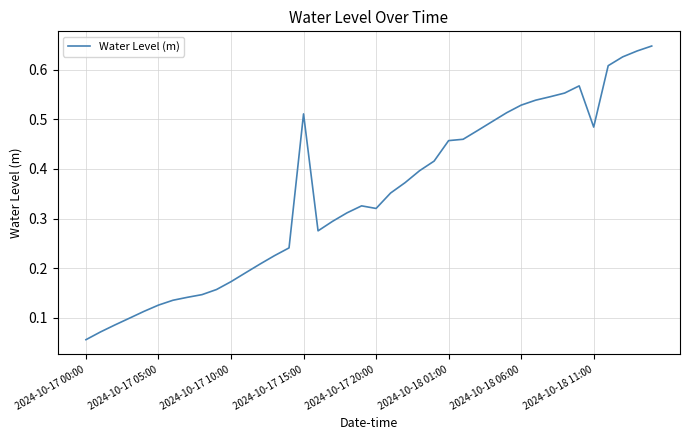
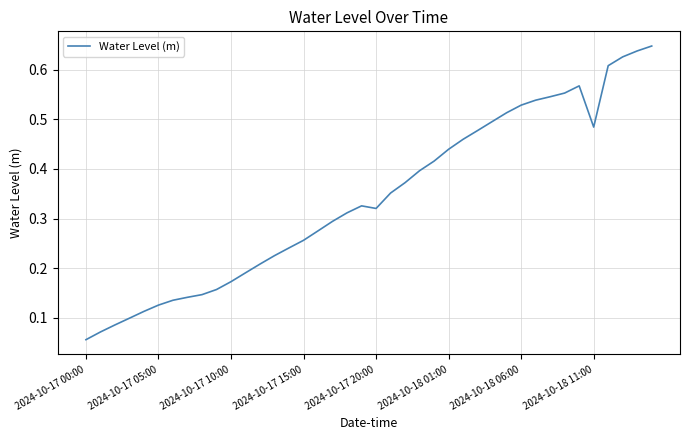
  {
    "2024-10-17 00:00": 0.06,
    "2024-10-17 05:00": 0.13,
    "2024-10-17 10:00": 0.17,
-   "2024-10-17 15:00": 0.51,
+   "2024-10-17 15:00": 0.26,
    "2024-10-17 20:00": 0.32,
-   "2024-10-18 01:00": 0.46,
+   "2024-10-18 01:00": 0.44,
    "2024-10-18 06:00": 0.53,
    "2024-10-18 11:00": 0.48
  }
